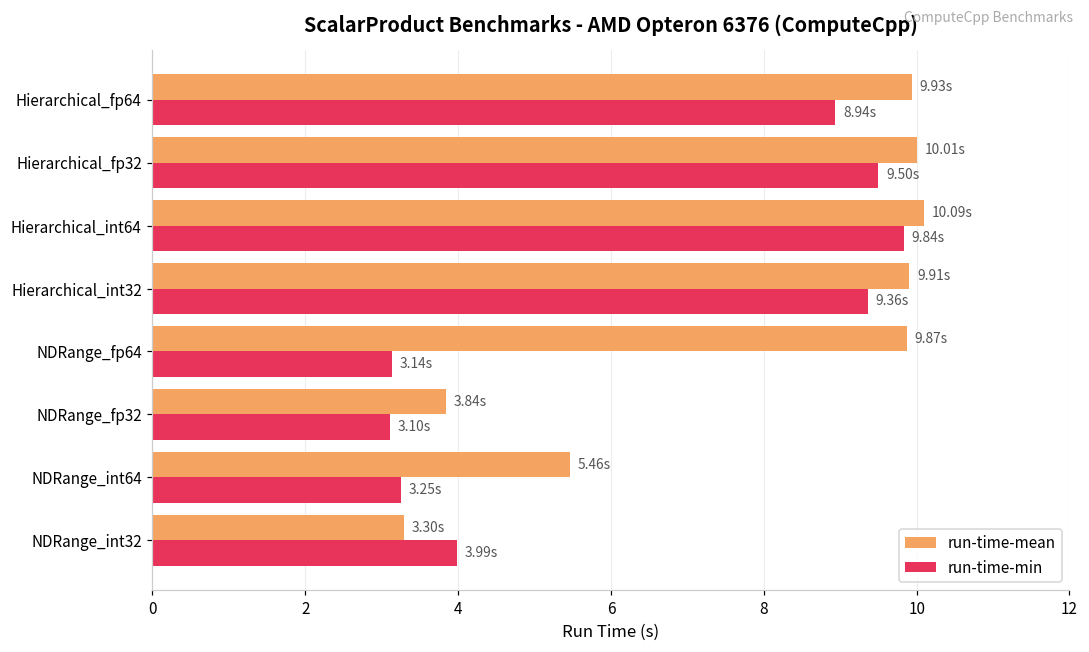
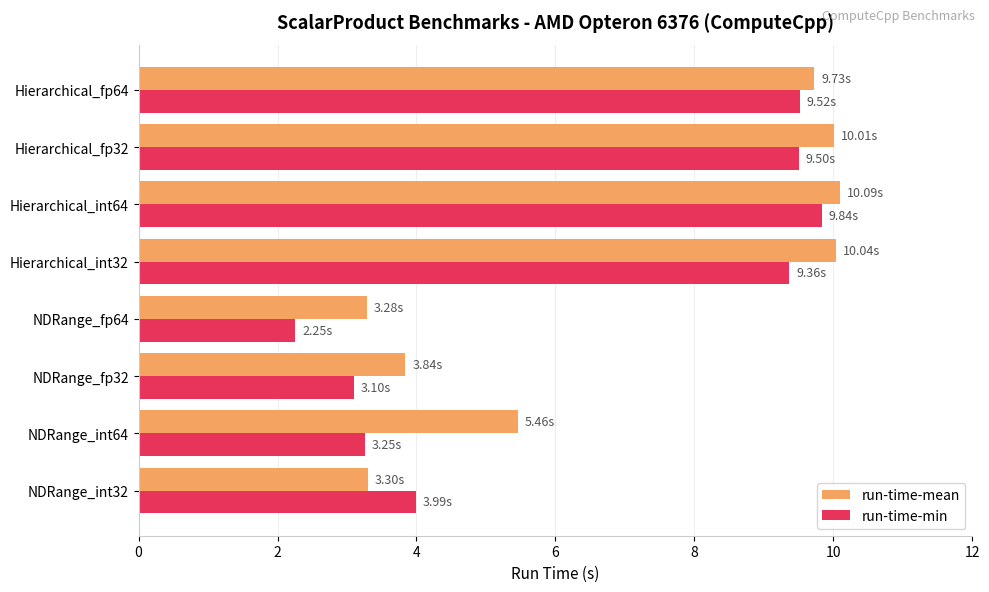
  {
    "run-time-mean": {
-     "Hierarchical_fp64": "9.93s",
+     "Hierarchical_fp64": "9.73s",
      "Hierarchical_fp32": "10.01s",
      "Hierarchical_int64": "10.09s",
-     "Hierarchical_int32": "9.91s",
-     "NDRange_fp64": "9.87s",
+     "Hierarchical_int32": "10.04s",
+     "NDRange_fp64": "3.28s",
      "NDRange_fp32": "3.84s",
      "NDRange_int64": "5.46s",
      "NDRange_int32": "3.30s"
    },
    "run-time-min": {
-     "Hierarchical_fp64": "8.94s",
+     "Hierarchical_fp64": "9.52s",
      "Hierarchical_fp32": "9.50s",
      "Hierarchical_int64": "9.84s",
      "Hierarchical_int32": "9.36s",
-     "NDRange_fp64": "3.14s",
+     "NDRange_fp64": "2.25s",
      "NDRange_fp32": "3.10s",
      "NDRange_int64": "3.25s",
      "NDRange_int32": "3.99s"
    }
  }
